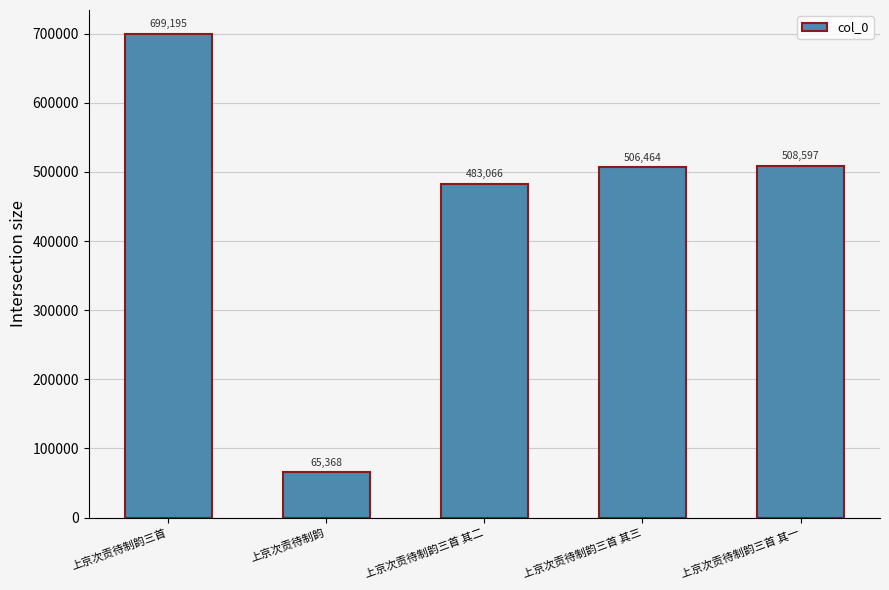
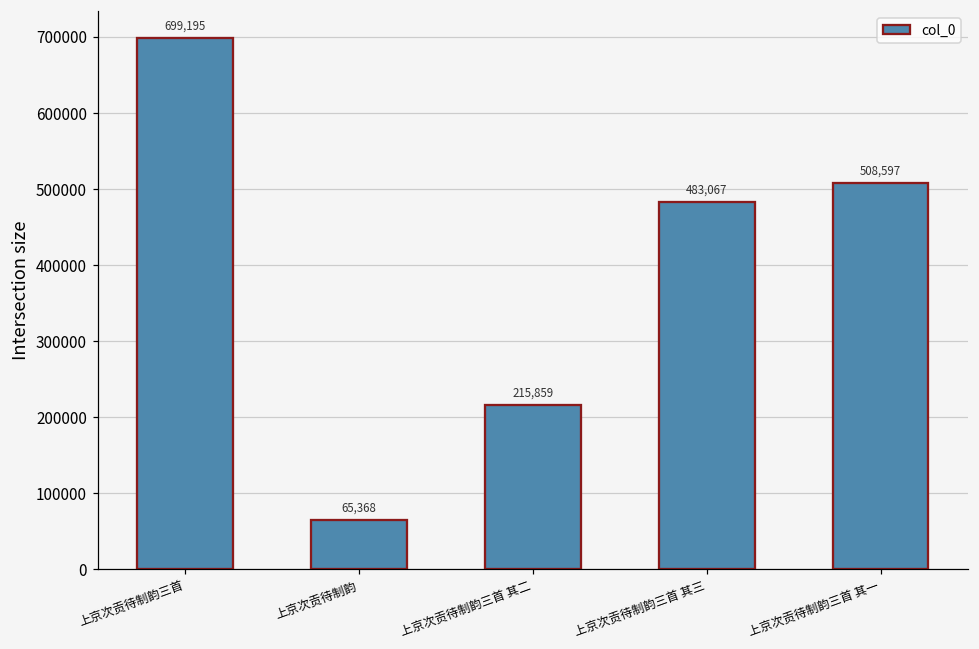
  {
    "上京次贡待制韵三首": "699,195",
    "上京次贡待制韵": "65,368",
-   "上京次贡待制韵三首 其二": "483,066",
-   "上京次贡待制韵三首 其三": "506,464",
+   "上京次贡待制韵三首 其二": "215,859",
+   "上京次贡待制韵三首 其三": "483,067",
    "上京次贡待制韵三首 其一": "508,597"
  }
